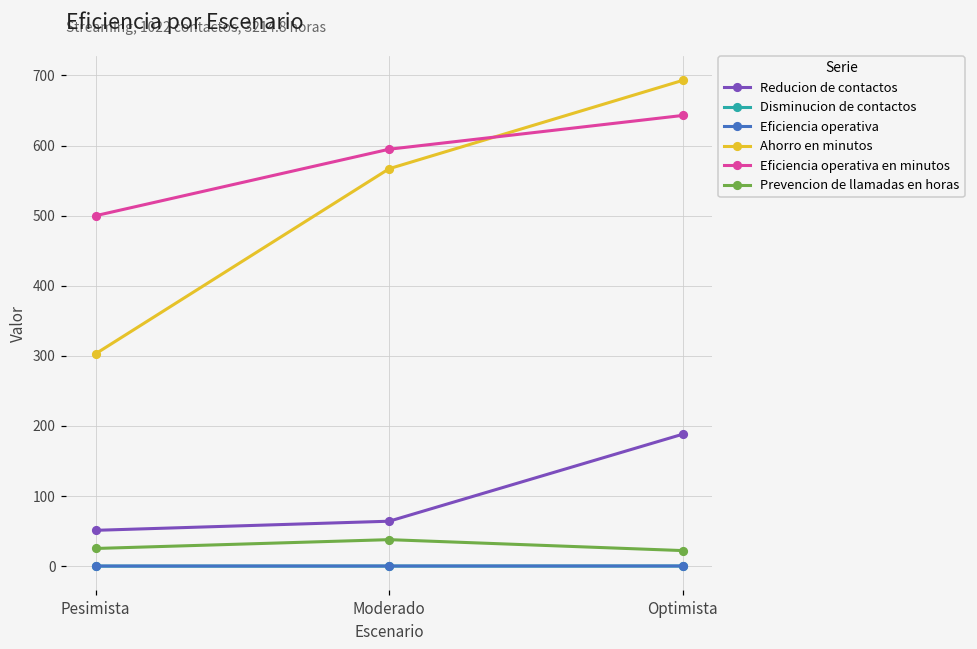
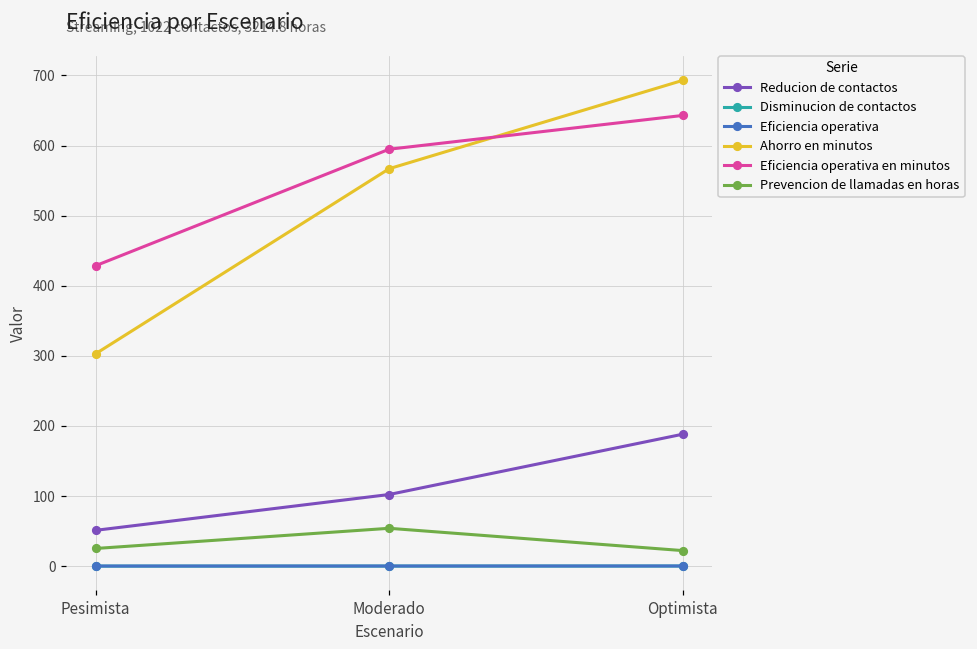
  {
    "Reducion de contactos": {
      "Pesimista": 50,
-     "Moderado": 60,
+     "Moderado": 100,
      "Optimista": 190
    },
    "Ahorro en minutos": {
      "Pesimista": 300,
      "Moderado": 570,
      "Optimista": 690
    },
    "Eficiencia operativa en minutos": {
-     "Pesimista": 500,
+     "Pesimista": 430,
      "Moderado": 590,
      "Optimista": 640
    },
    "Prevencion de llamadas en horas": {
      "Pesimista": 30,
-     "Moderado": 40,
+     "Moderado": 50,
      "Optimista": 20
    }
  }
